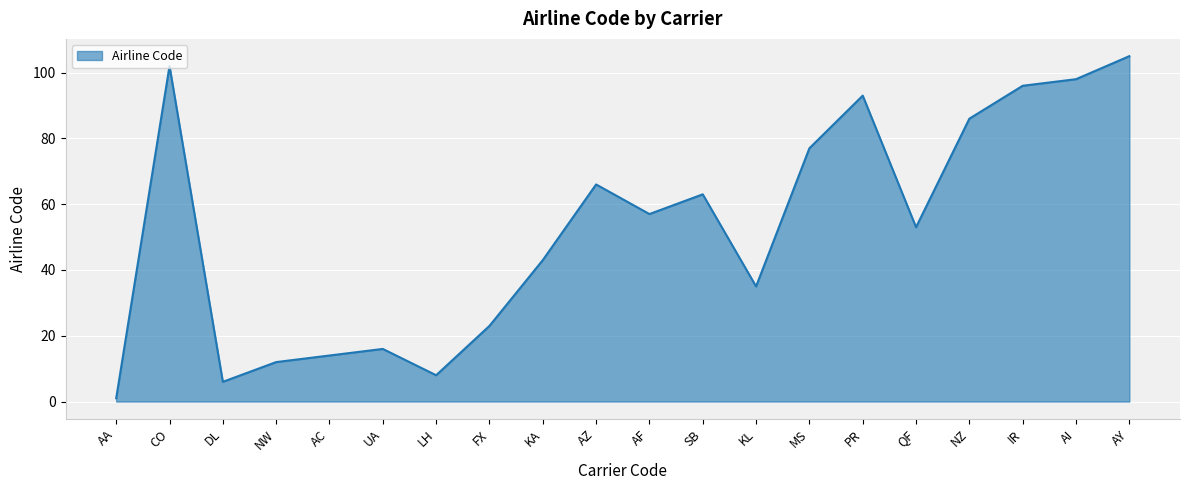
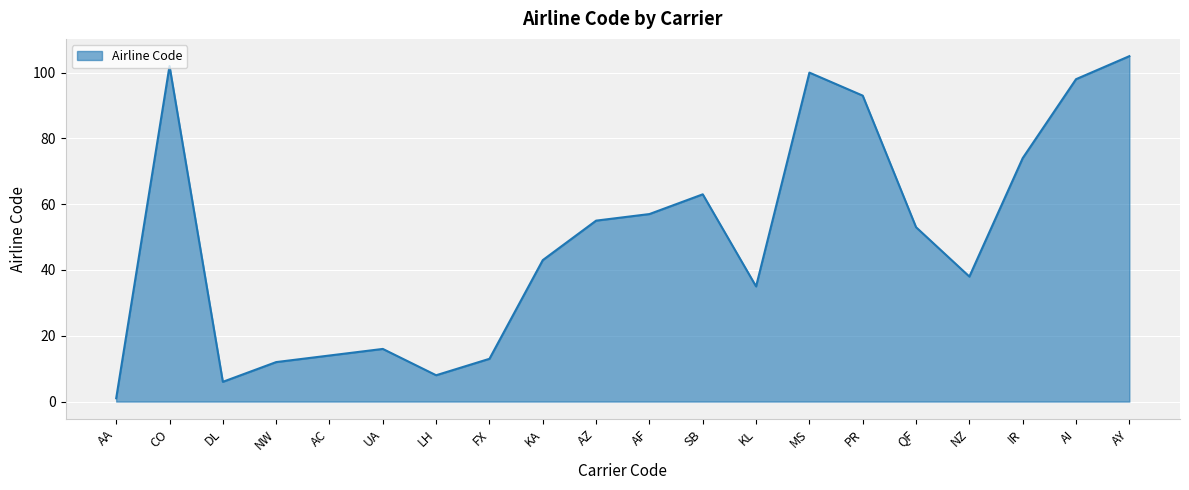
  {
    "AA": 1,
    "DL": 6,
    "NW": 12,
    "AC": 14,
    "UA": 16,
    "LH": 8,
-   "FX": 23,
+   "FX": 13,
    "KA": 43,
-   "AZ": 66,
+   "AZ": 55,
    "AF": 57,
    "SB": 63,
    "KL": 35,
-   "MS": 77,
+   "MS": 100,
    "PR": 93,
    "QF": 53,
-   "NZ": 86,
-   "IR": 96,
+   "NZ": 38,
+   "IR": 74,
    "AI": 98,
    "AY": 105
  }
